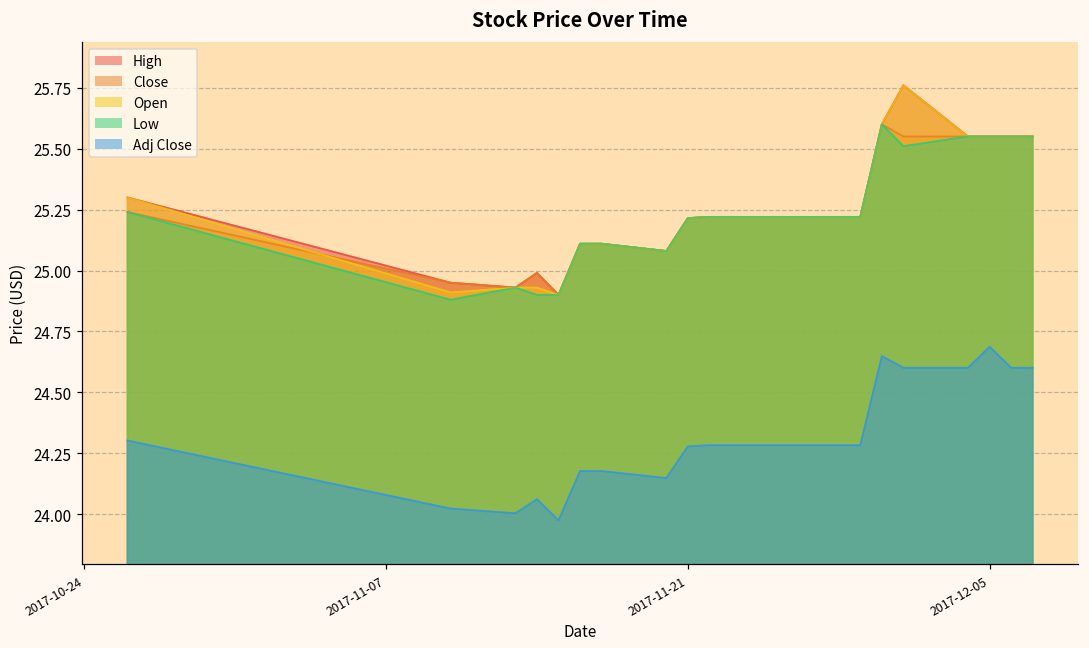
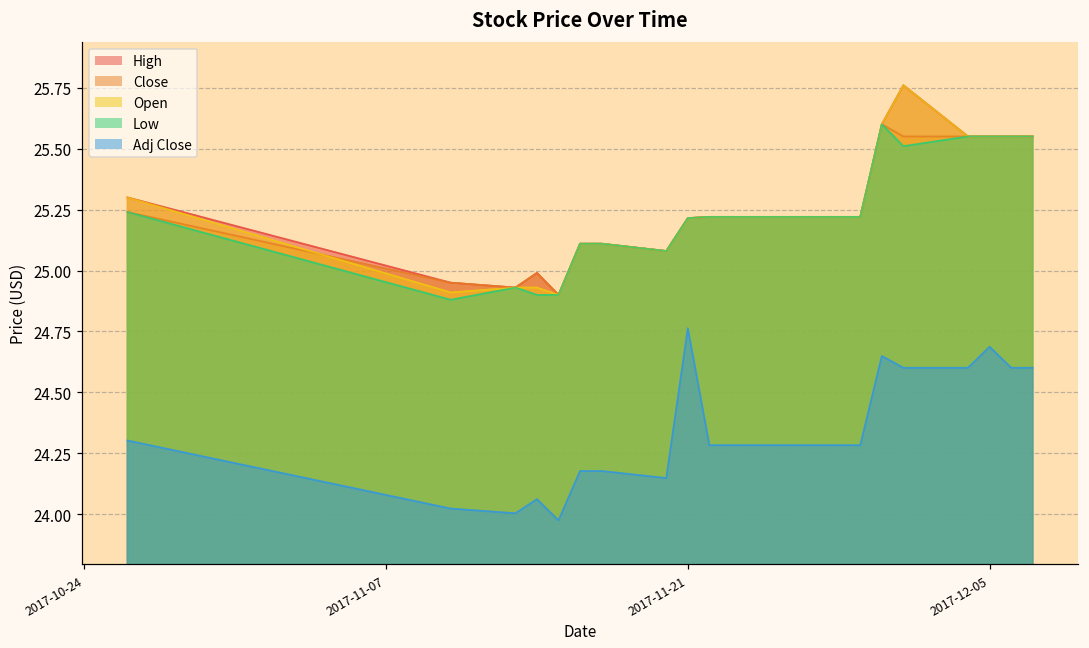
  {
    "Adj Close": {
-     "2017-11-21": 24.28,
+     "2017-11-21": 24.76,
      "2017-12-05": 24.69
    }
  }
